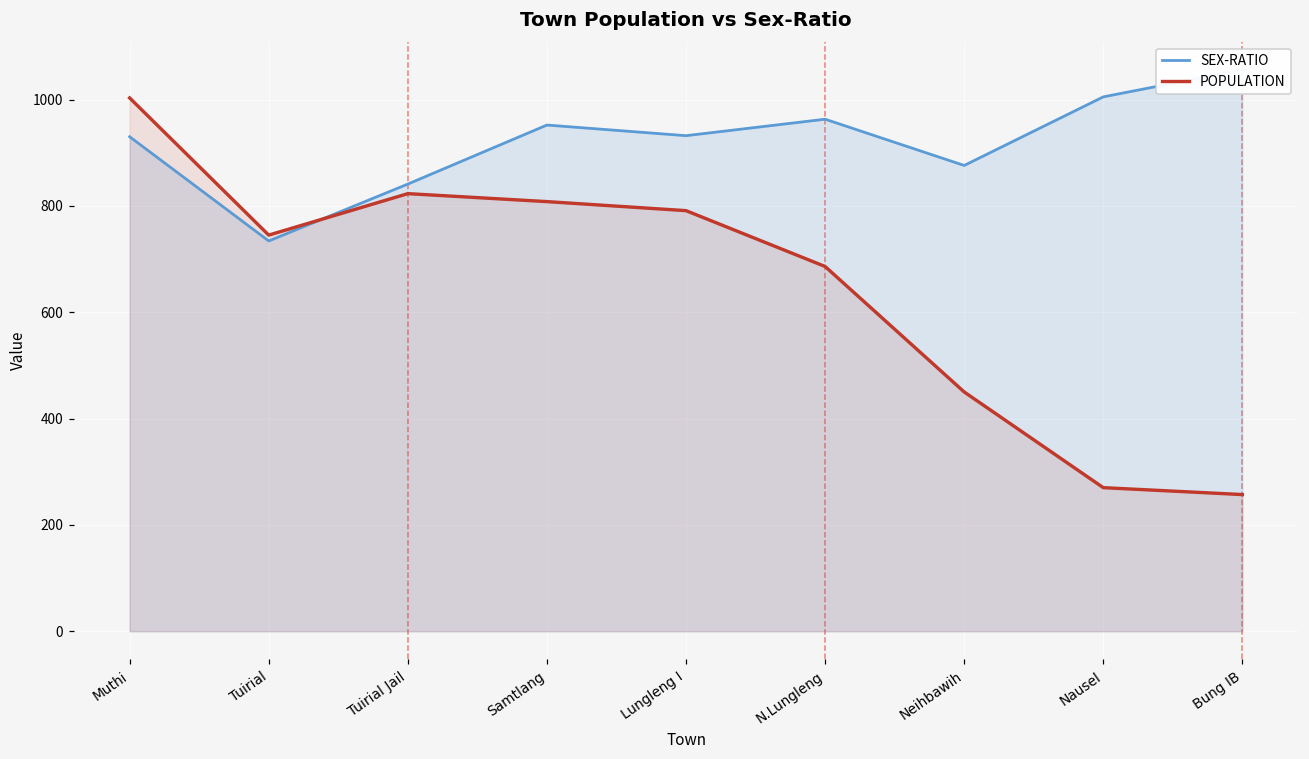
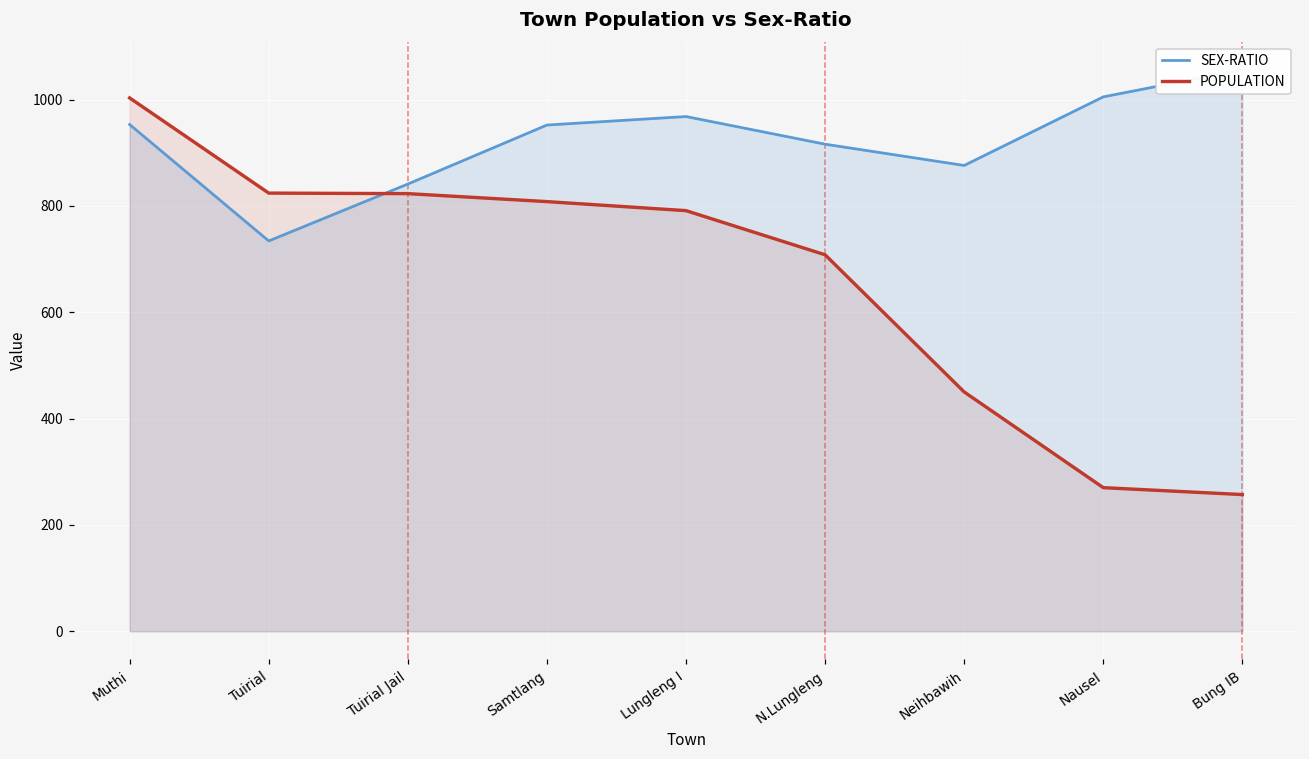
  {
    "SEX-RATIO": {
-     "Muthi": 930,
+     "Muthi": 950,
      "Tuirial": 730,
      "Tuirial Jail": 840,
      "Samtlang": 950,
-     "Lungleng I": 930,
-     "N.Lungleng": 960,
+     "Lungleng I": 970,
+     "N.Lungleng": 920,
      "Neihbawih": 880,
      "Nausel": 1010
    },
    "POPULATION": {
      "Muthi": 1000,
-     "Tuirial": 750,
+     "Tuirial": 820,
      "Tuirial Jail": 820,
      "Samtlang": 810,
      "Lungleng I": 790,
-     "N.Lungleng": 690,
+     "N.Lungleng": 710,
      "Neihbawih": 450,
      "Nausel": 270,
      "Bung IB": 260
    }
  }
